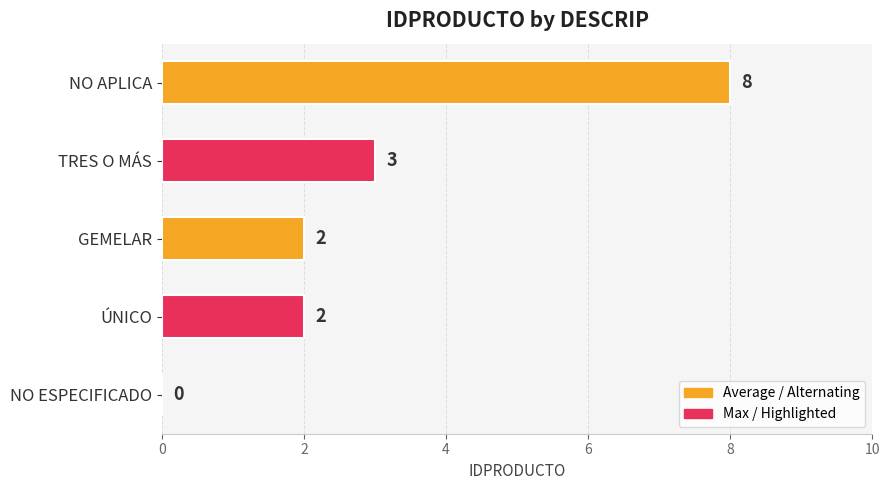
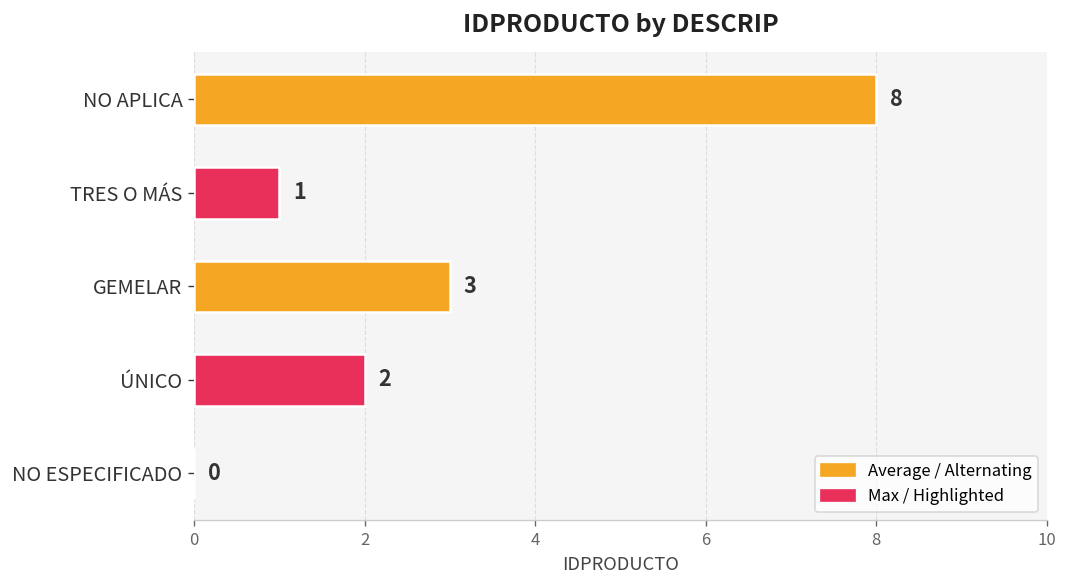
  {
    "NO APLICA": 8,
-   "TRES O MÁS": 3,
-   "GEMELAR": 2,
+   "TRES O MÁS": 1,
+   "GEMELAR": 3,
    "ÚNICO": 2,
    "NO ESPECIFICADO": 0
  }
